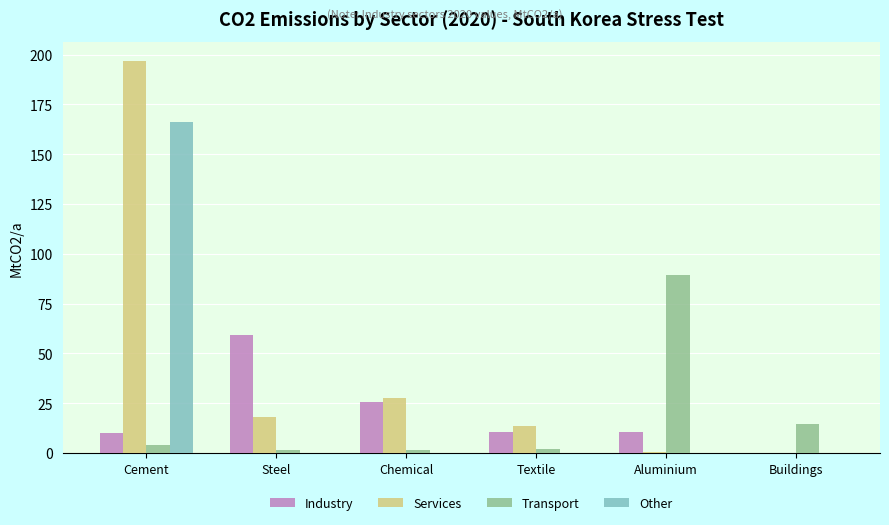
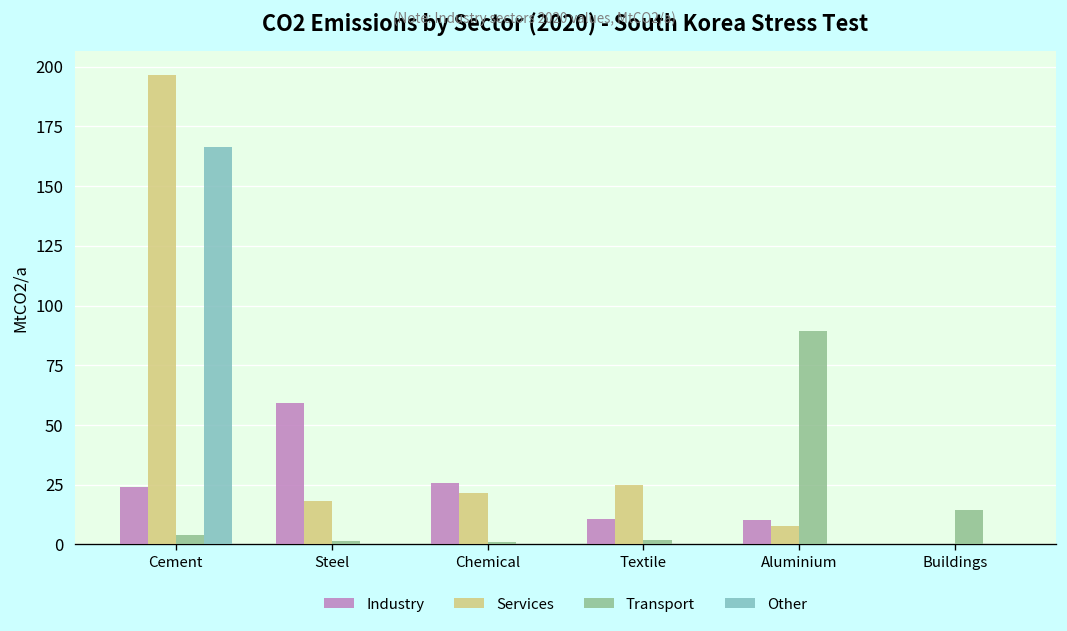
  {
    "Industry": {
-     "Cement": 10,
+     "Cement": 24,
      "Steel": 59,
      "Chemical": 26,
      "Textile": 10,
      "Aluminium": 10,
      "Buildings": 0
    },
    "Services": {
      "Cement": 197,
      "Steel": 18,
-     "Chemical": 27,
-     "Textile": 13,
-     "Aluminium": 0,
+     "Chemical": 21,
+     "Textile": 25,
+     "Aluminium": 8,
      "Buildings": 0
    }
  }
